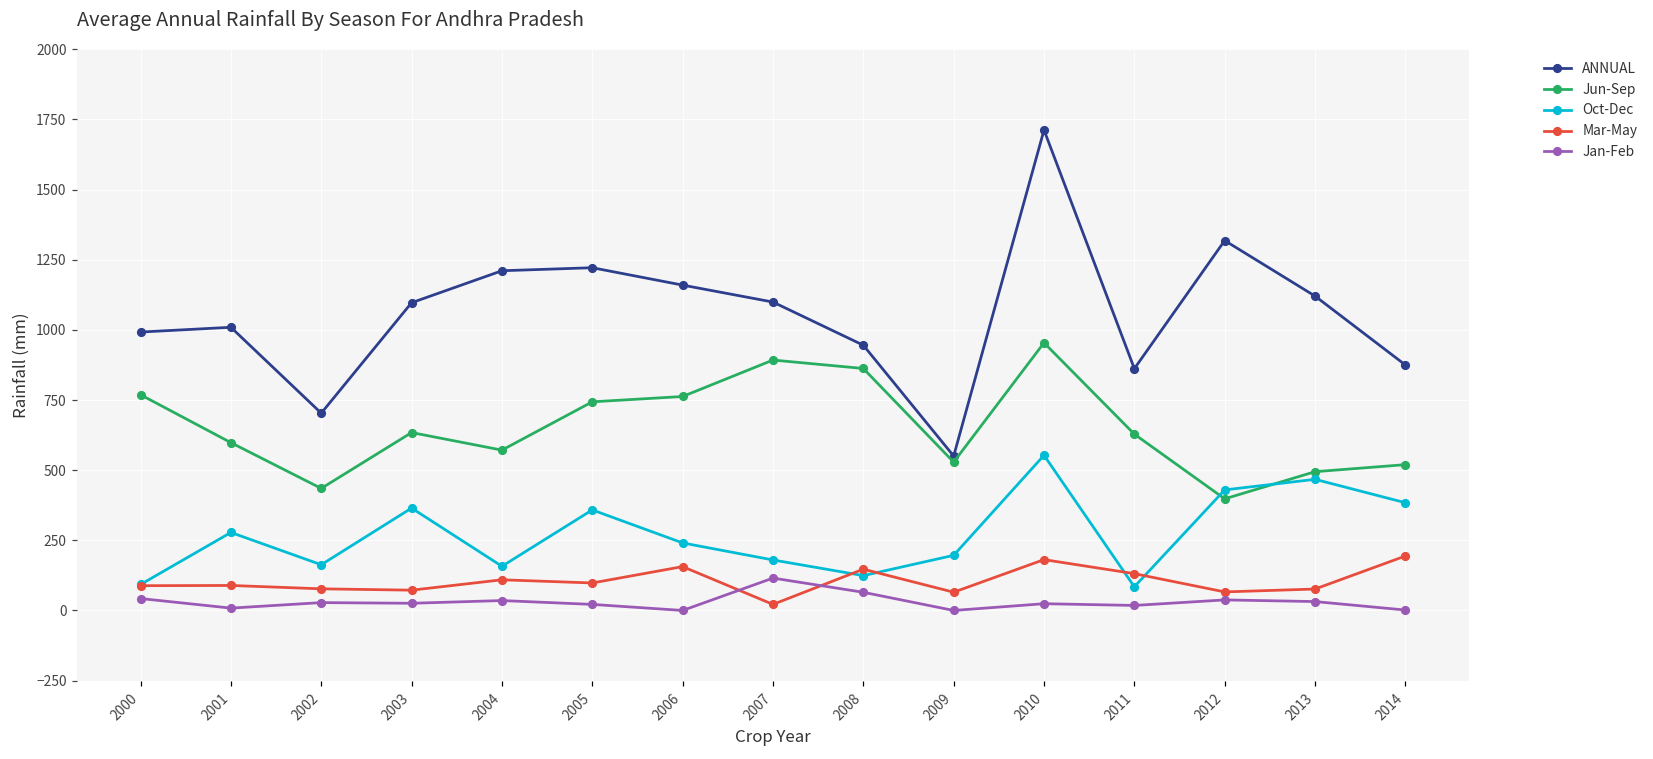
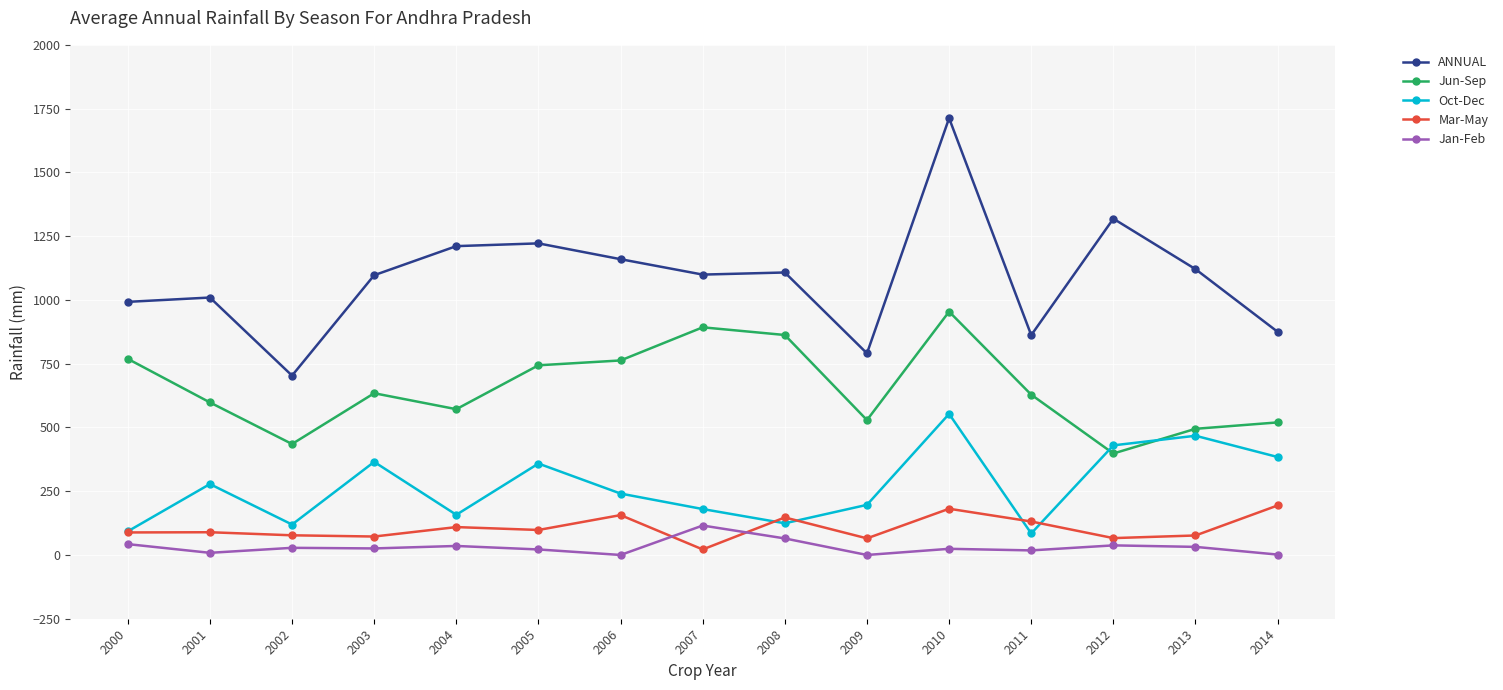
  {
    "ANNUAL": {
      "2000": 990,
      "2001": 1010,
      "2002": 700,
      "2003": 1100,
      "2004": 1210,
      "2005": 1220,
      "2006": 1160,
      "2007": 1100,
-     "2008": 950,
-     "2009": 550,
+     "2008": 1110,
+     "2009": 790,
      "2010": 1710,
      "2011": 860,
      "2012": 1320,
      "2013": 1120,
      "2014": 870
    },
    "Jun-Sep": {
      "2000": 770,
      "2001": 600,
      "2002": 440,
      "2003": 630,
      "2004": 570,
      "2005": 740,
      "2006": 760,
      "2007": 890,
      "2008": 860,
      "2009": 530,
      "2010": 950,
      "2011": 630,
      "2012": 400,
      "2013": 490,
      "2014": 520
    },
    "Oct-Dec": {
      "2001": 280,
-     "2002": 160,
+     "2002": 120,
      "2003": 360,
      "2004": 160,
      "2005": 360,
      "2006": 240,
      "2007": 180,
      "2008": 120,
      "2009": 200,
      "2010": 550,
      "2011": 80,
      "2012": 430,
      "2013": 470,
      "2014": 380
    },
    "Mar-May": {
      "2001": 90,
      "2002": 80,
      "2003": 70,
      "2004": 110,
      "2005": 100,
      "2006": 160,
      "2007": 20,
      "2008": 150,
      "2009": 70,
      "2010": 180,
      "2011": 130,
      "2012": 70,
      "2013": 80,
      "2014": 190
    },
    "Jan-Feb": {
      "2000": 40,
      "2001": 10,
      "2002": 30,
      "2003": 30,
      "2004": 40,
      "2005": 20,
      "2006": 0,
      "2007": 120,
      "2008": 60,
      "2009": 0,
      "2010": 20,
      "2011": 20,
      "2012": 40,
      "2013": 30,
      "2014": 0
    }
  }
